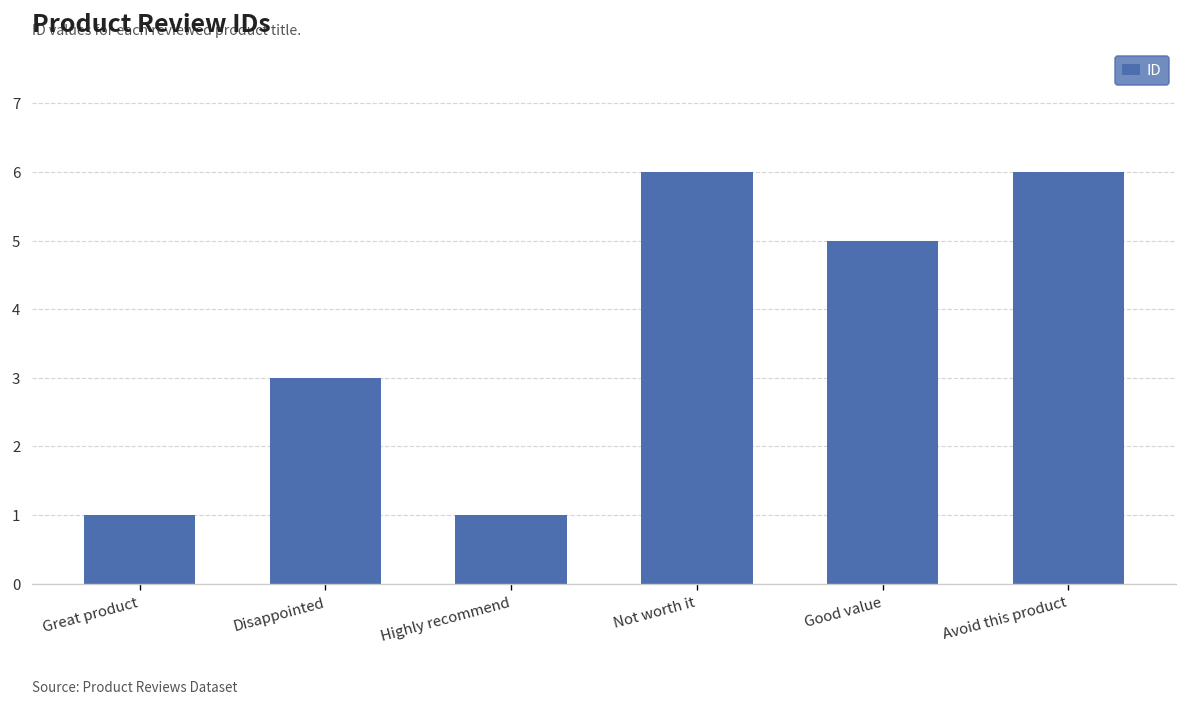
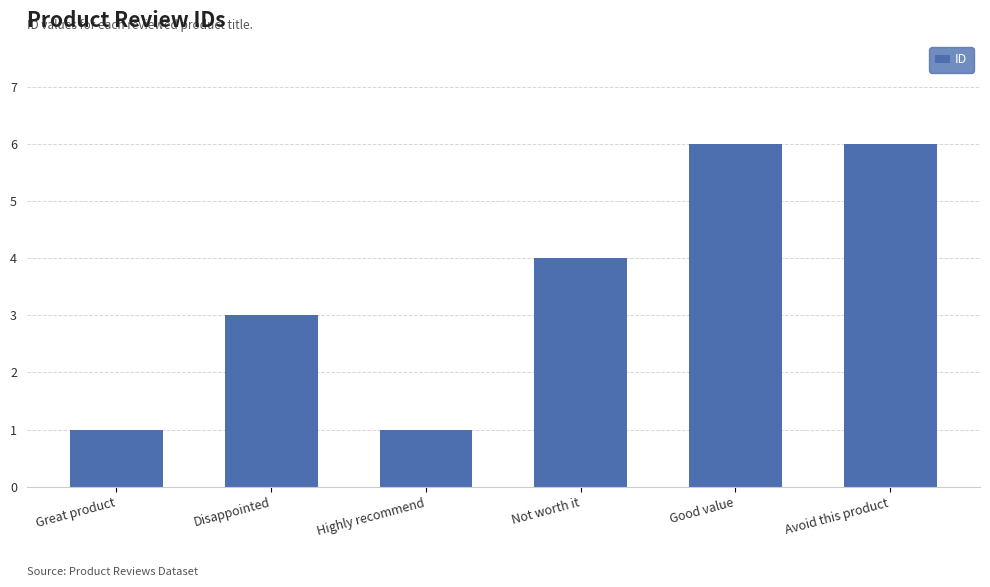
  {
    "Great product": 1,
    "Disappointed": 3,
    "Highly recommend": 1,
-   "Not worth it": 6,
-   "Good value": 5,
+   "Not worth it": 4,
+   "Good value": 6,
    "Avoid this product": 6
  }
